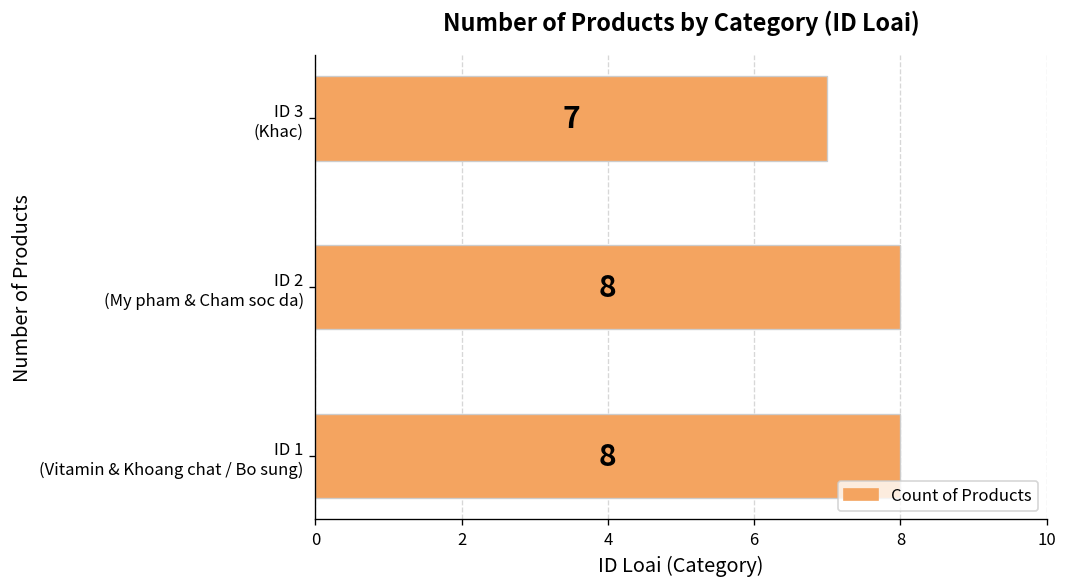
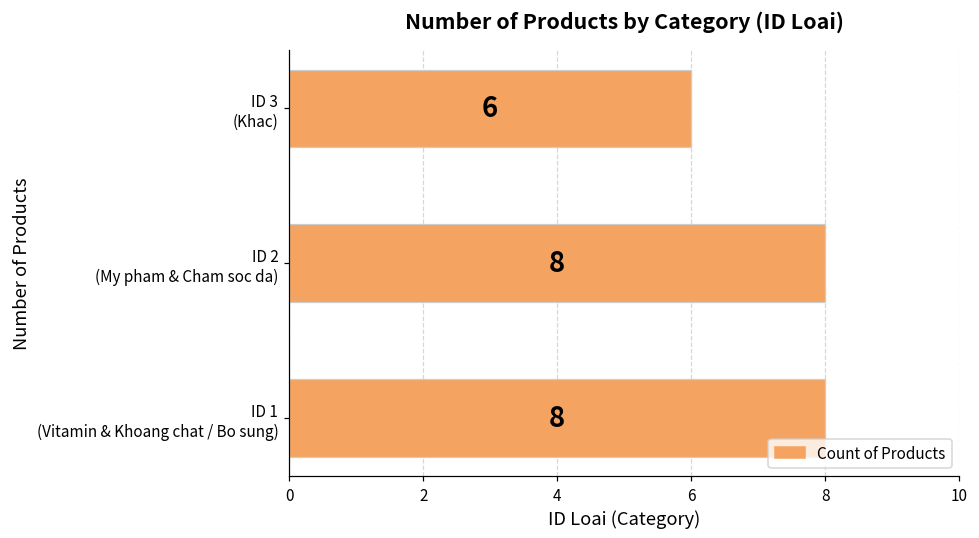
  {
-   "ID 3 (Khac)": 7,
+   "ID 3 (Khac)": 6,
    "ID 2 (My pham & Cham soc da)": 8,
    "ID 1 (Vitamin & Khoang chat / Bo sung)": 8
  }
